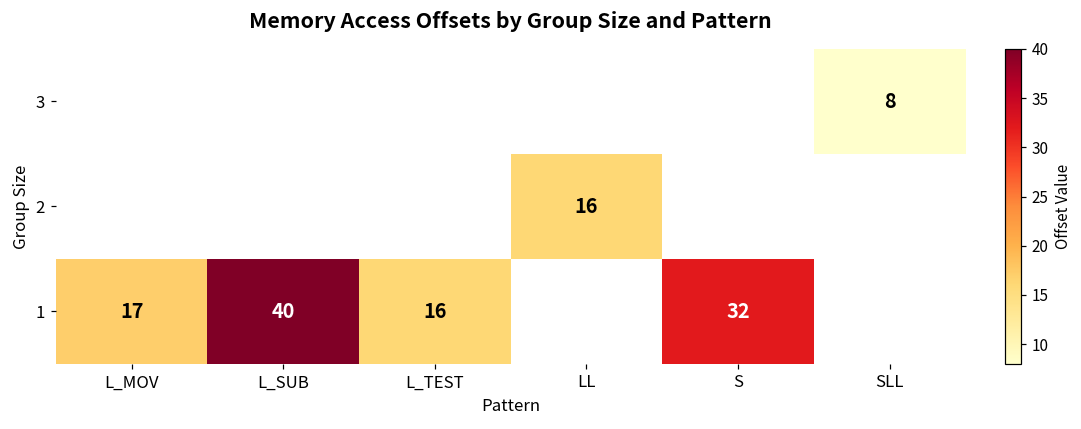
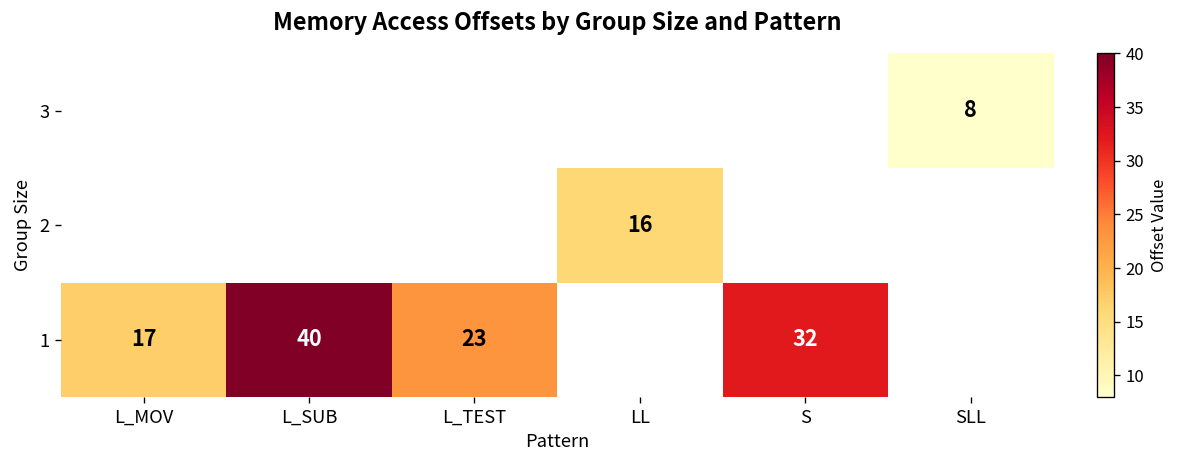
  {
    "3": {
      "SLL": 8
    },
    "2": {
      "LL": 16
    },
    "1": {
      "L_MOV": 17,
      "L_SUB": 40,
-     "L_TEST": 16,
+     "L_TEST": 23,
      "S": 32
    }
  }
